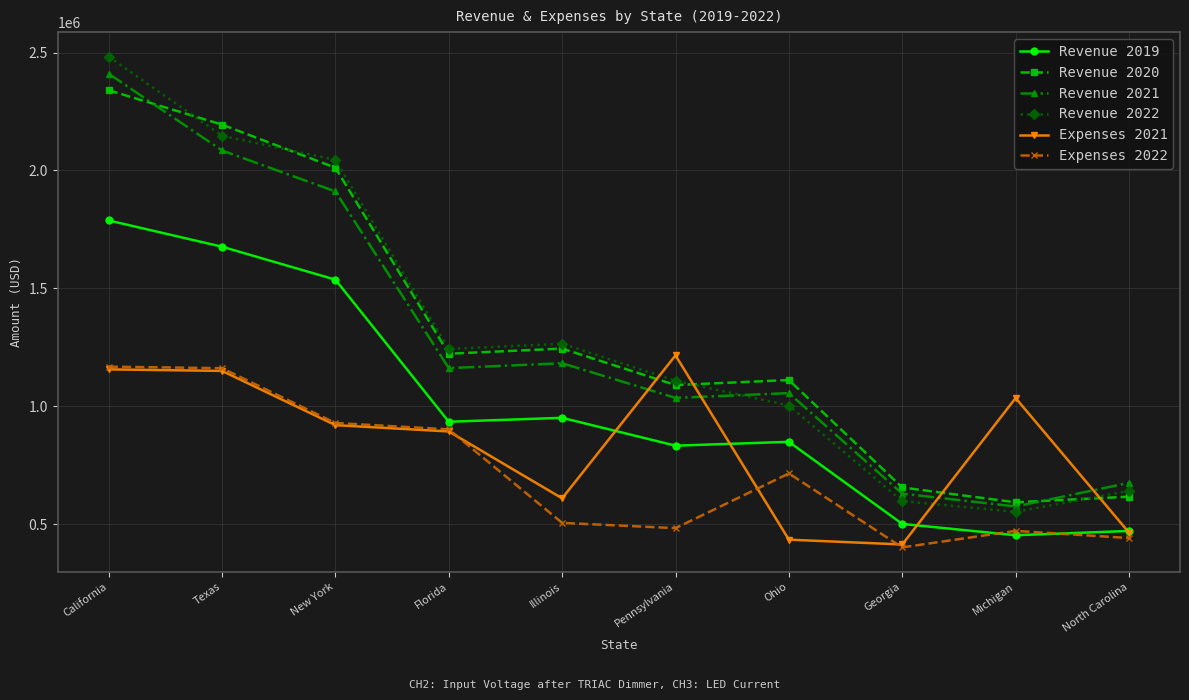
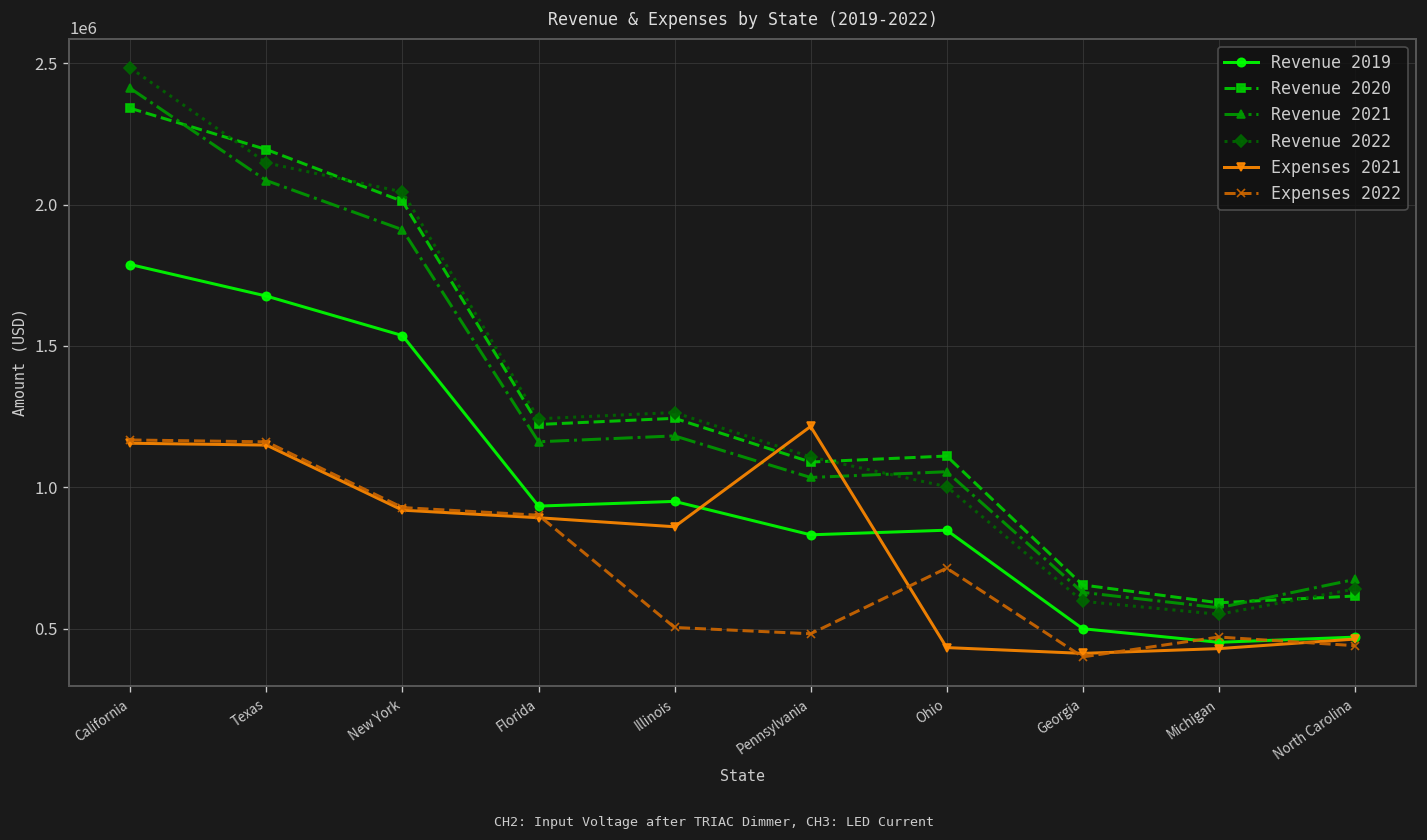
  {
    "Expenses 2021": {
      "California": 1160000,
      "Texas": 1150000,
-     "Illinois": 610000,
+     "Illinois": 860000,
      "Pennsylvania": 1220000,
      "Ohio": 430000,
      "Georgia": 410000,
-     "Michigan": 1030000
+     "Michigan": 430000
    },
    "Expenses 2022": {
      "California": 1170000,
      "Texas": 1160000,
      "Illinois": 500000,
      "Pennsylvania": 480000,
      "Ohio": 710000,
      "Georgia": 400000,
      "Michigan": 470000,
      "North Carolina": 440000
    }
  }
